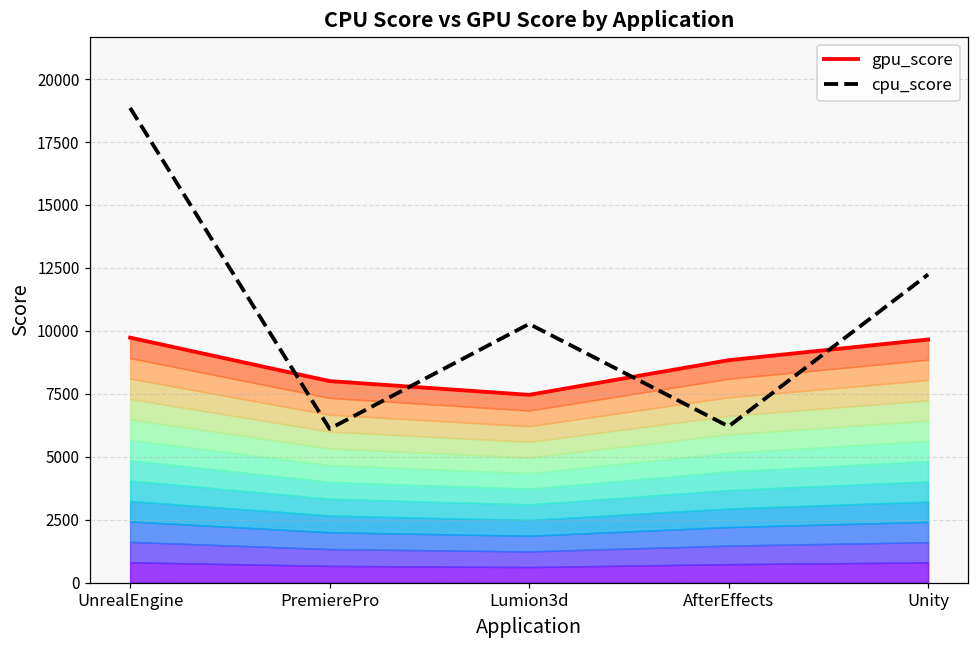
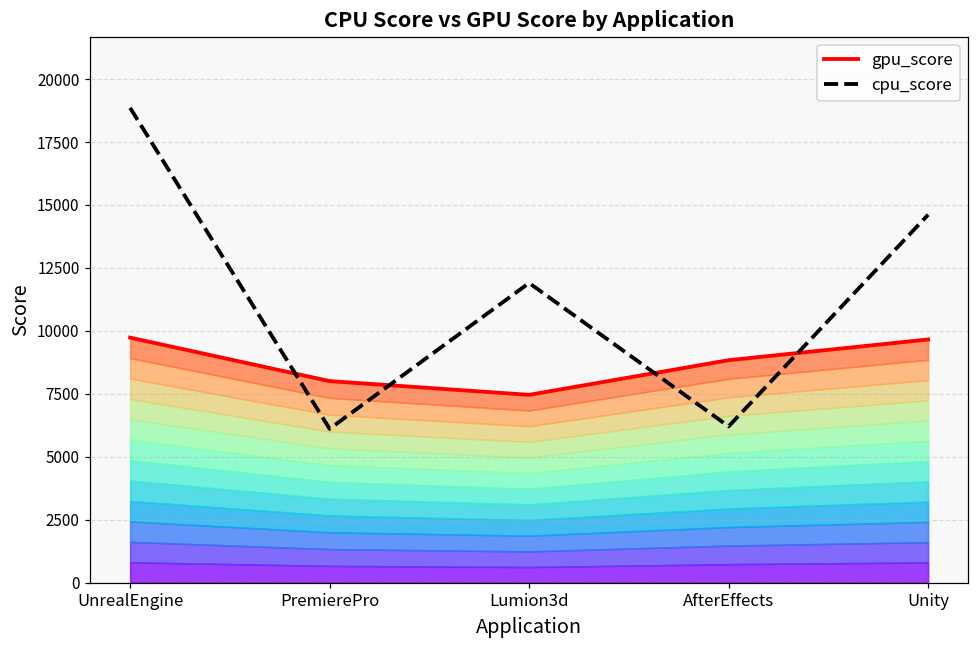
  {
    "cpu_score": {
      "UnrealEngine": 18900,
-     "Lumion3d": 10300,
+     "Lumion3d": 11900,
      "AfterEffects": 6200,
-     "Unity": 12200
+     "Unity": 14600
    }
  }
